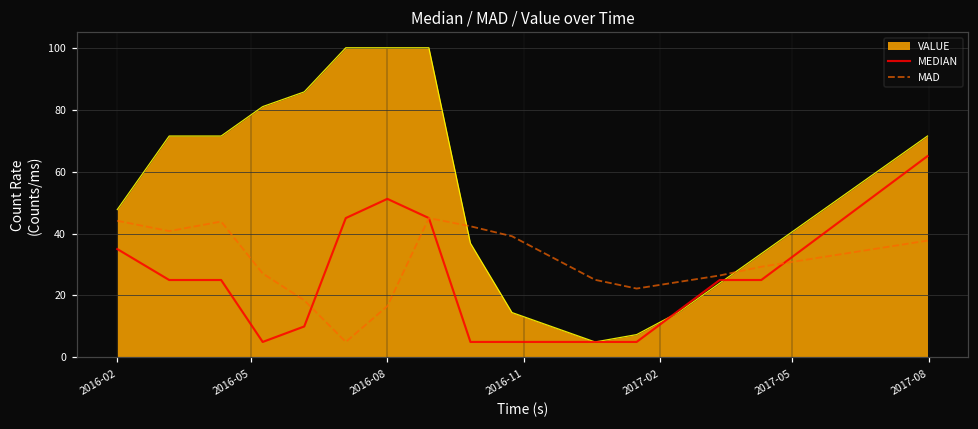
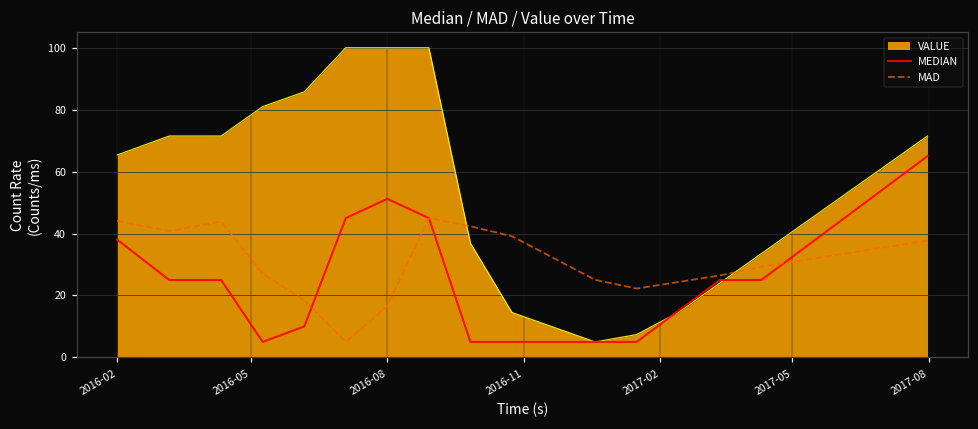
  {
    "VALUE": {
-     "2016-02": 48,
+     "2016-02": 65,
      "2016-08": 100
    },
    "MEDIAN": {
-     "2016-02": 35,
+     "2016-02": 38,
      "2016-08": 51
    },
    "MAD": {
      "2016-02": 44,
      "2016-08": 17
    }
  }
